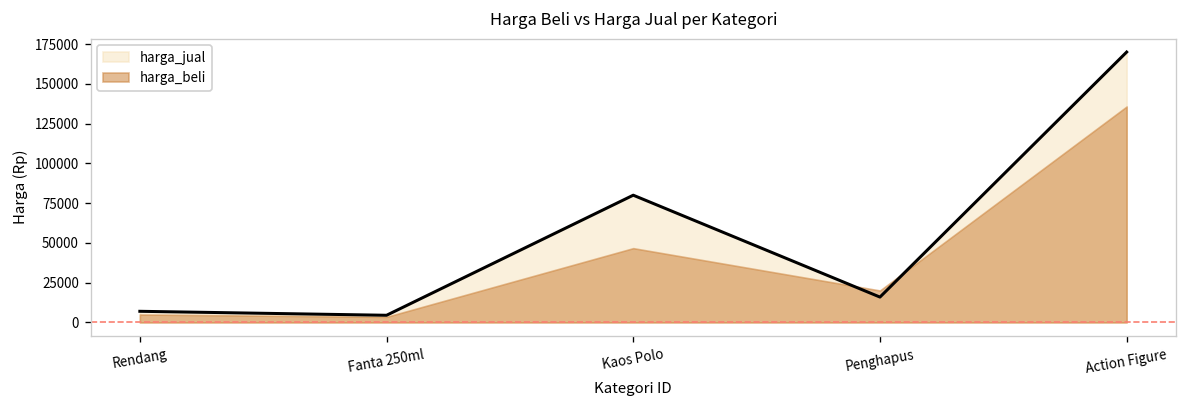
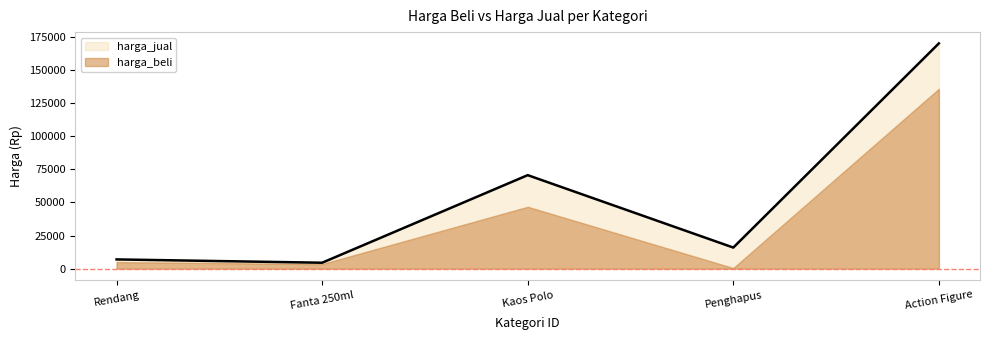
  {
    "harga_jual": {
      "Rendang": 7000,
-     "Kaos Polo": 80000,
+     "Kaos Polo": 71000,
      "Penghapus": 16000,
      "Action Figure": 170000
    },
    "harga_beli": {
      "Rendang": 5000,
      "Kaos Polo": 47000,
-     "Penghapus": 20000,
+     "Penghapus": 1000,
      "Action Figure": 136000
    }
  }
